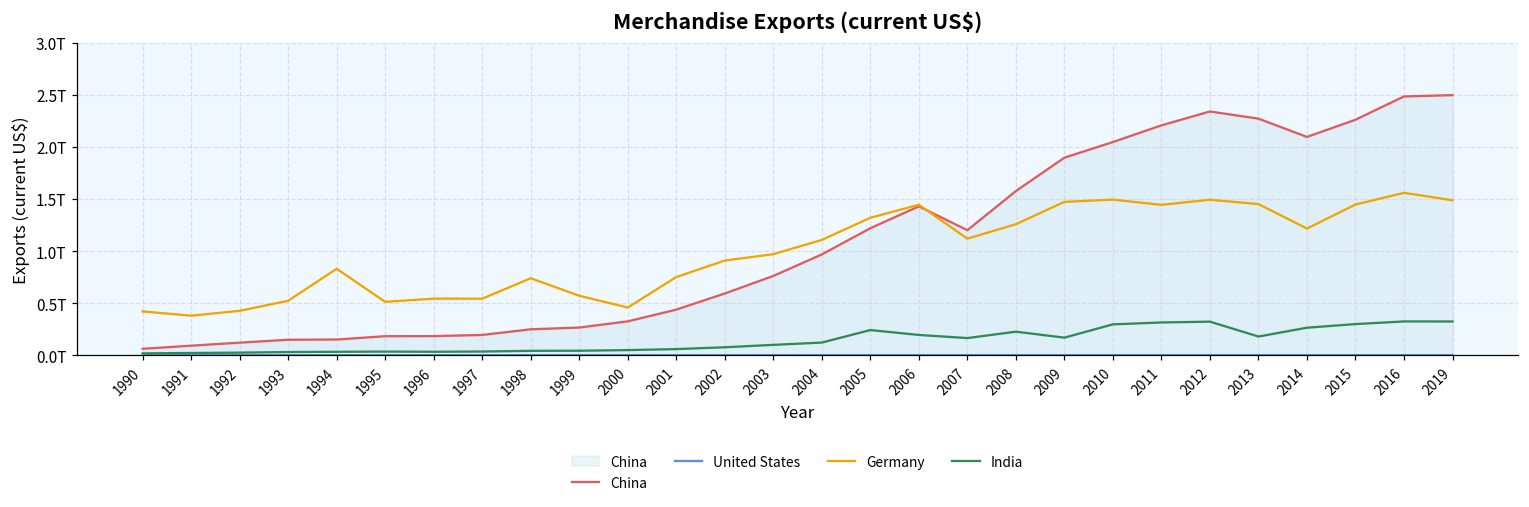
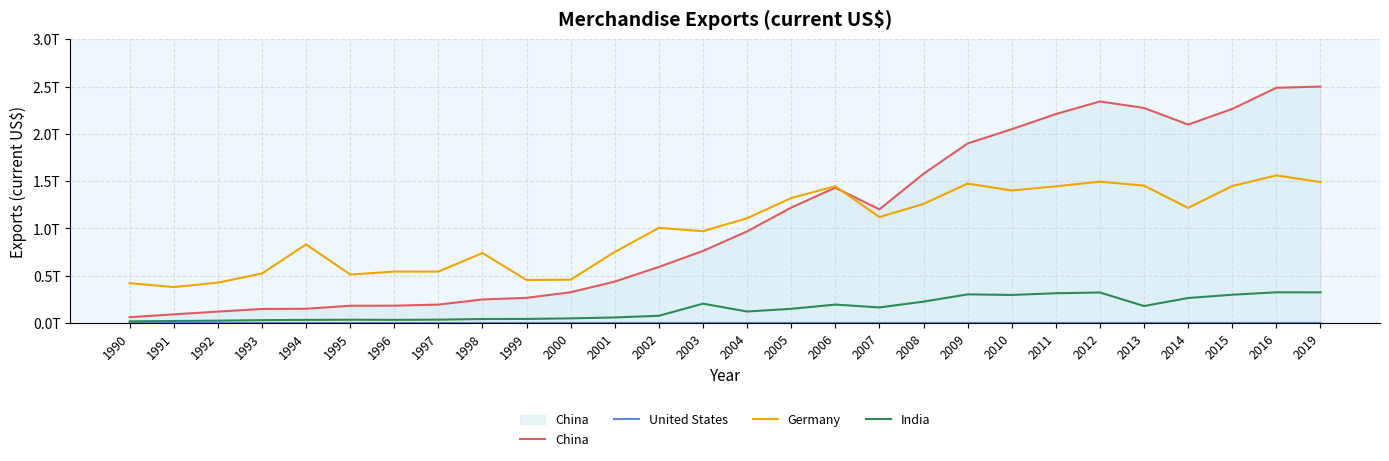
  {
    "United States": {
      "1993": "0.0T",
      "1994": "0.0T",
      "1995": "0.0T",
      "1996": "0.0T",
      "1997": "0.0T",
      "1998": "0.0T",
      "1999": "0.0T",
      "2000": "0.0T",
      "2001": "0.0T",
      "2002": "0.0T",
      "2003": "0.0T",
      "2004": "0.0T",
      "2005": "0.0T",
      "2006": "0.0T",
      "2007": "0.0T",
      "2008": "0.0T",
      "2009": "0.0T",
      "2010": "0.0T",
      "2011": "0.0T",
      "2012": "0.0T",
      "2013": "0.0T",
      "2014": "0.0T",
      "2015": "0.0T",
      "2016": "0.0T",
      "2019": "0.0T"
    },
    "Germany": {
      "1990": "0.4T",
      "1991": "0.4T",
      "1992": "0.4T",
      "1993": "0.5T",
      "1994": "0.8T",
      "1995": "0.5T",
      "1996": "0.5T",
      "1997": "0.5T",
      "1998": "0.7T",
-     "1999": "0.6T",
+     "1999": "0.5T",
      "2000": "0.5T",
      "2001": "0.8T",
-     "2002": "0.9T",
+     "2002": "1.0T",
      "2003": "1.0T",
      "2004": "1.1T",
      "2005": "1.3T",
      "2007": "1.1T",
      "2008": "1.3T",
      "2009": "1.5T",
-     "2010": "1.5T",
+     "2010": "1.4T",
      "2011": "1.4T",
      "2012": "1.5T",
      "2013": "1.5T",
      "2014": "1.2T",
      "2015": "1.4T",
      "2016": "1.6T",
      "2019": "1.5T"
    },
    "India": {
      "1993": "0.0T",
      "1994": "0.0T",
      "1995": "0.0T",
      "1996": "0.0T",
      "1997": "0.0T",
      "1998": "0.0T",
      "1999": "0.0T",
      "2000": "0.0T",
      "2001": "0.1T",
      "2002": "0.1T",
-     "2003": "0.1T",
+     "2003": "0.2T",
      "2004": "0.1T",
-     "2005": "0.24T",
+     "2005": "0.15T",
      "2006": "0.2T",
      "2007": "0.2T",
      "2008": "0.2T",
-     "2009": "0.2T",
+     "2009": "0.3T",
      "2010": "0.3T",
      "2011": "0.3T",
      "2012": "0.3T",
      "2013": "0.2T",
      "2014": "0.3T",
      "2015": "0.3T",
      "2016": "0.3T",
      "2019": "0.3T"
    }
  }
